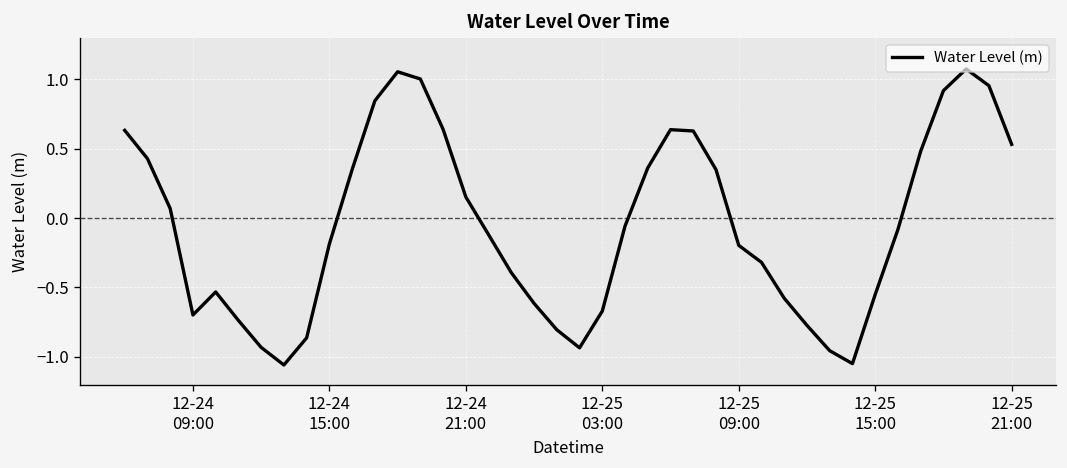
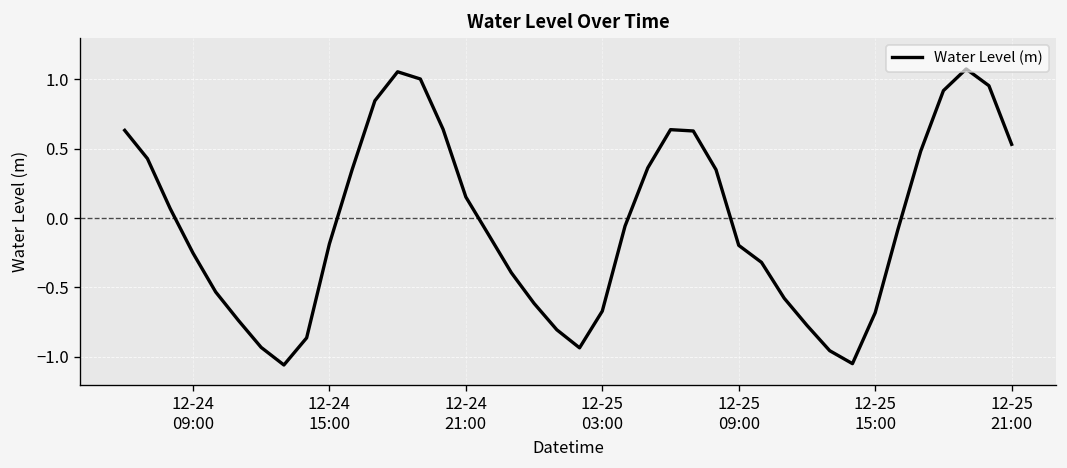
  {
-   "12-24 09:00": -0.70,
+   "12-24 09:00": -0.25,
    "12-24 15:00": -0.19,
    "12-24 21:00": 0.15,
    "12-25 03:00": -0.67,
    "12-25 09:00": -0.20,
-   "12-25 15:00": -0.55,
+   "12-25 15:00": -0.68,
    "12-25 21:00": 0.53
  }
